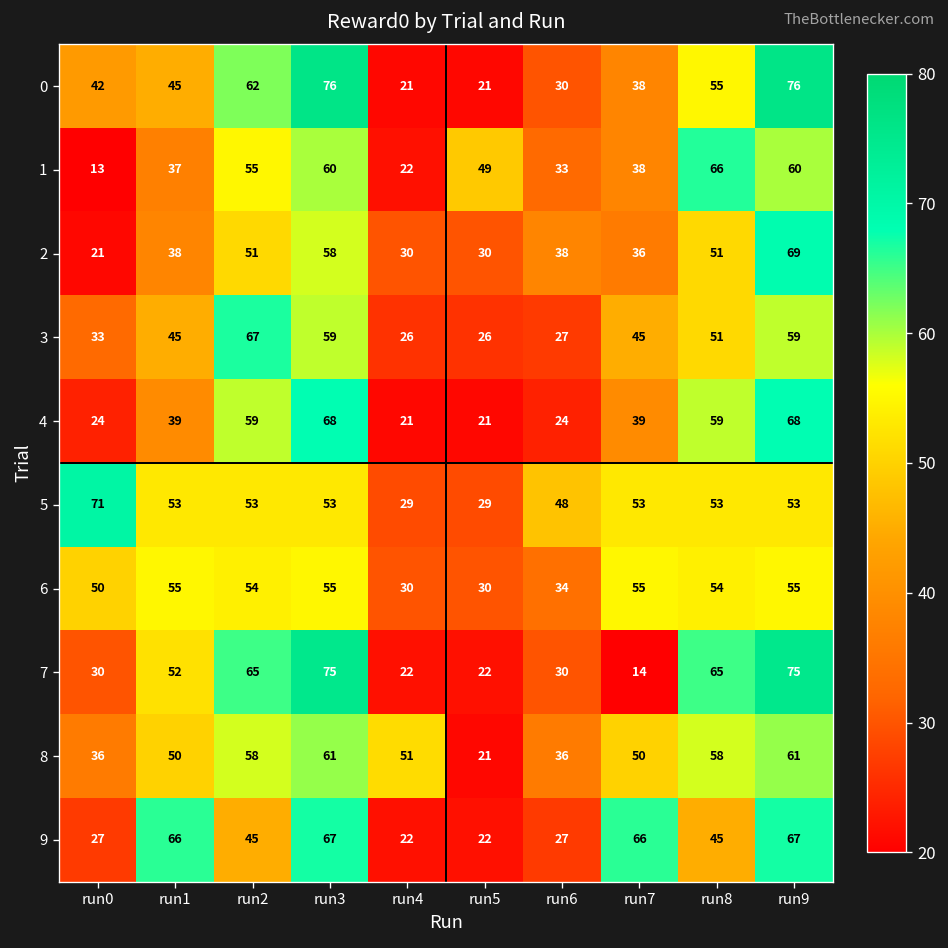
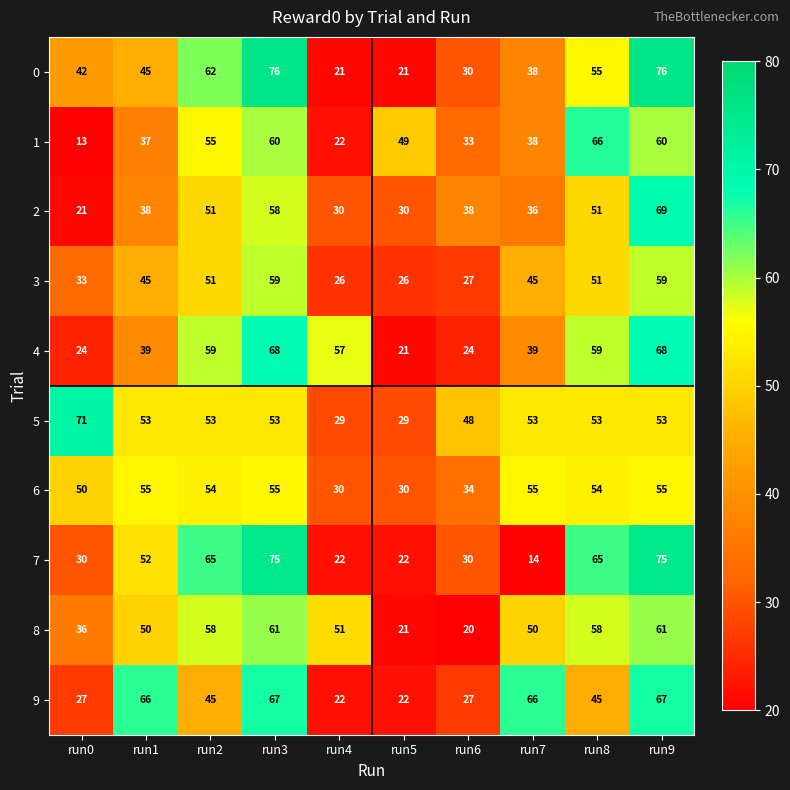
  {
    "0": {
      "run0": 42,
      "run1": 45,
      "run2": 62,
      "run3": 76,
      "run4": 21,
      "run5": 21,
      "run6": 30,
      "run7": 38,
      "run8": 55,
      "run9": 76
    },
    "1": {
      "run0": 13,
      "run1": 37,
      "run2": 55,
      "run3": 60,
      "run4": 22,
      "run5": 49,
      "run6": 33,
      "run7": 38,
      "run8": 66,
      "run9": 60
    },
    "2": {
      "run0": 21,
      "run1": 38,
      "run2": 51,
      "run3": 58,
      "run4": 30,
      "run5": 30,
      "run6": 38,
      "run7": 36,
      "run8": 51,
      "run9": 69
    },
    "3": {
      "run0": 33,
      "run1": 45,
-     "run2": 67,
+     "run2": 51,
      "run3": 59,
      "run4": 26,
      "run5": 26,
      "run6": 27,
      "run7": 45,
      "run8": 51,
      "run9": 59
    },
    "4": {
      "run0": 24,
      "run1": 39,
      "run2": 59,
      "run3": 68,
-     "run4": 21,
+     "run4": 57,
      "run5": 21,
      "run6": 24,
      "run7": 39,
      "run8": 59,
      "run9": 68
    },
    "5": {
      "run0": 71,
      "run1": 53,
      "run2": 53,
      "run3": 53,
      "run4": 29,
      "run5": 29,
      "run6": 48,
      "run7": 53,
      "run8": 53,
      "run9": 53
    },
    "6": {
      "run0": 50,
      "run1": 55,
      "run2": 54,
      "run3": 55,
      "run4": 30,
      "run5": 30,
      "run6": 34,
      "run7": 55,
      "run8": 54,
      "run9": 55
    },
    "7": {
      "run0": 30,
      "run1": 52,
      "run2": 65,
      "run3": 75,
      "run4": 22,
      "run5": 22,
      "run6": 30,
      "run7": 14,
      "run8": 65,
      "run9": 75
    },
    "8": {
      "run0": 36,
      "run1": 50,
      "run2": 58,
      "run3": 61,
      "run4": 51,
      "run5": 21,
-     "run6": 36,
+     "run6": 20,
      "run7": 50,
      "run8": 58,
      "run9": 61
    },
    "9": {
      "run0": 27,
      "run1": 66,
      "run2": 45,
      "run3": 67,
      "run4": 22,
      "run5": 22,
      "run6": 27,
      "run7": 66,
      "run8": 45,
      "run9": 67
    }
  }
